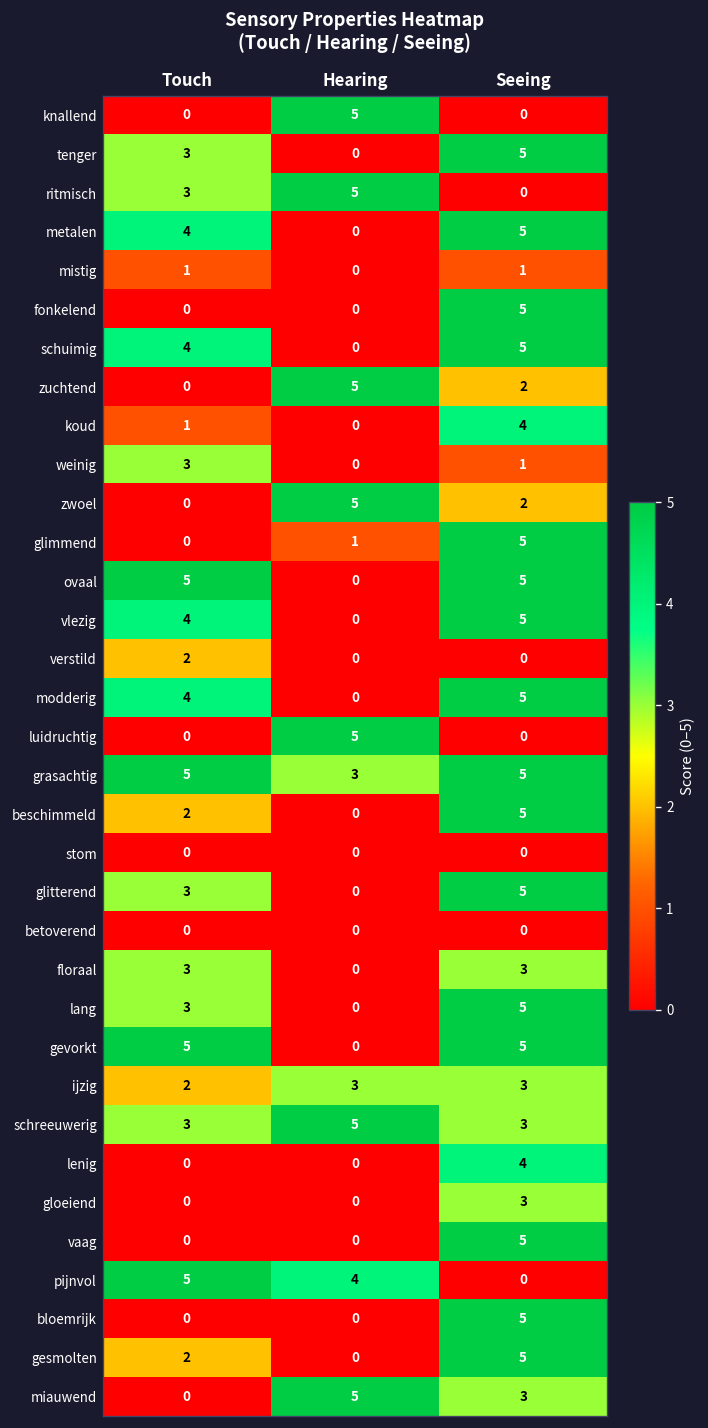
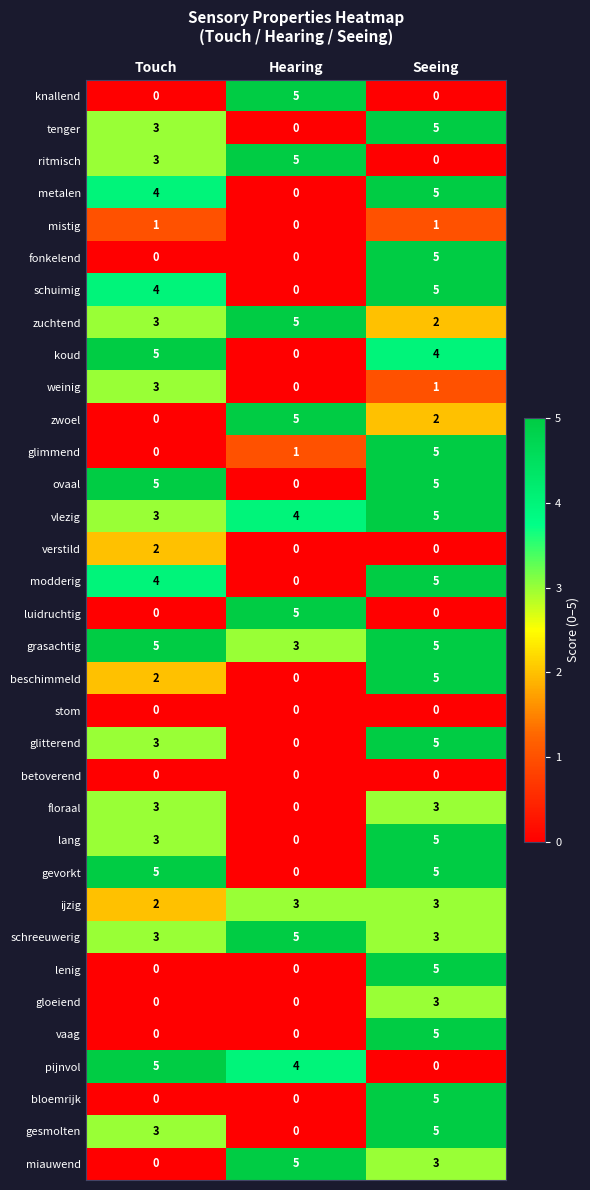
  {
    "knallend": {
      "Touch": 0,
      "Hearing": 5,
      "Seeing": 0
    },
    "tenger": {
      "Touch": 3,
      "Hearing": 0,
      "Seeing": 5
    },
    "ritmisch": {
      "Touch": 3,
      "Hearing": 5,
      "Seeing": 0
    },
    "metalen": {
      "Touch": 4,
      "Hearing": 0,
      "Seeing": 5
    },
    "mistig": {
      "Touch": 1,
      "Hearing": 0,
      "Seeing": 1
    },
    "fonkelend": {
      "Touch": 0,
      "Hearing": 0,
      "Seeing": 5
    },
    "schuimig": {
      "Touch": 4,
      "Hearing": 0,
      "Seeing": 5
    },
    "zuchtend": {
-     "Touch": 0,
+     "Touch": 3,
      "Hearing": 5,
      "Seeing": 2
    },
    "koud": {
-     "Touch": 1,
+     "Touch": 5,
      "Hearing": 0,
      "Seeing": 4
    },
    "weinig": {
      "Touch": 3,
      "Hearing": 0,
      "Seeing": 1
    },
    "zwoel": {
      "Touch": 0,
      "Hearing": 5,
      "Seeing": 2
    },
    "glimmend": {
      "Touch": 0,
      "Hearing": 1,
      "Seeing": 5
    },
    "ovaal": {
      "Touch": 5,
      "Hearing": 0,
      "Seeing": 5
    },
    "vlezig": {
-     "Touch": 4,
-     "Hearing": 0,
+     "Touch": 3,
+     "Hearing": 4,
      "Seeing": 5
    },
    "verstild": {
      "Touch": 2,
      "Hearing": 0,
      "Seeing": 0
    },
    "modderig": {
      "Touch": 4,
      "Hearing": 0,
      "Seeing": 5
    },
    "luidruchtig": {
      "Touch": 0,
      "Hearing": 5,
      "Seeing": 0
    },
    "grasachtig": {
      "Touch": 5,
      "Hearing": 3,
      "Seeing": 5
    },
    "beschimmeld": {
      "Touch": 2,
      "Hearing": 0,
      "Seeing": 5
    },
    "stom": {
      "Touch": 0,
      "Hearing": 0,
      "Seeing": 0
    },
    "glitterend": {
      "Touch": 3,
      "Hearing": 0,
      "Seeing": 5
    },
    "betoverend": {
      "Touch": 0,
      "Hearing": 0,
      "Seeing": 0
    },
    "floraal": {
      "Touch": 3,
      "Hearing": 0,
      "Seeing": 3
    },
    "lang": {
      "Touch": 3,
      "Hearing": 0,
      "Seeing": 5
    },
    "gevorkt": {
      "Touch": 5,
      "Hearing": 0,
      "Seeing": 5
    },
    "ijzig": {
      "Touch": 2,
      "Hearing": 3,
      "Seeing": 3
    },
    "schreeuwerig": {
      "Touch": 3,
      "Hearing": 5,
      "Seeing": 3
    },
    "lenig": {
      "Touch": 0,
      "Hearing": 0,
-     "Seeing": 4
+     "Seeing": 5
    },
    "gloeiend": {
      "Touch": 0,
      "Hearing": 0,
      "Seeing": 3
    },
    "vaag": {
      "Touch": 0,
      "Hearing": 0,
      "Seeing": 5
    },
    "pijnvol": {
      "Touch": 5,
      "Hearing": 4,
      "Seeing": 0
    },
    "bloemrijk": {
      "Touch": 0,
      "Hearing": 0,
      "Seeing": 5
    },
    "gesmolten": {
-     "Touch": 2,
+     "Touch": 3,
      "Hearing": 0,
      "Seeing": 5
    },
    "miauwend": {
      "Touch": 0,
      "Hearing": 5,
      "Seeing": 3
    }
  }
